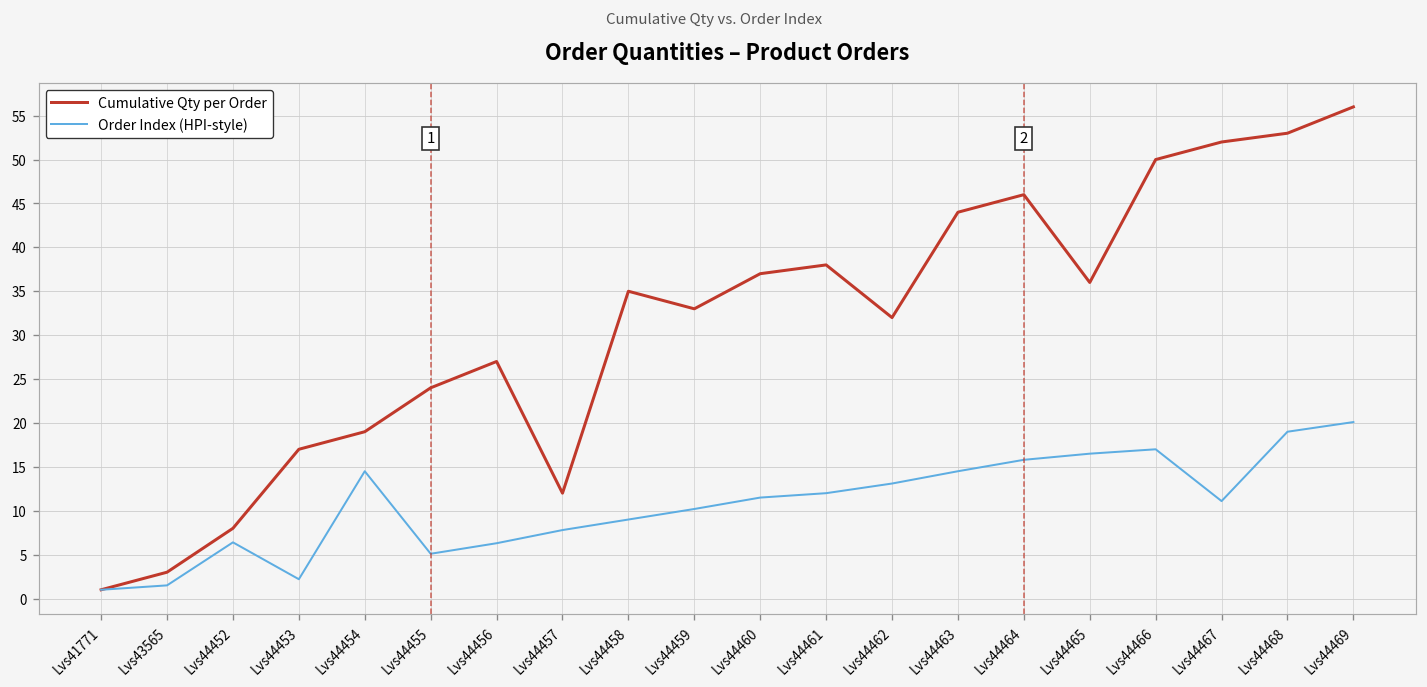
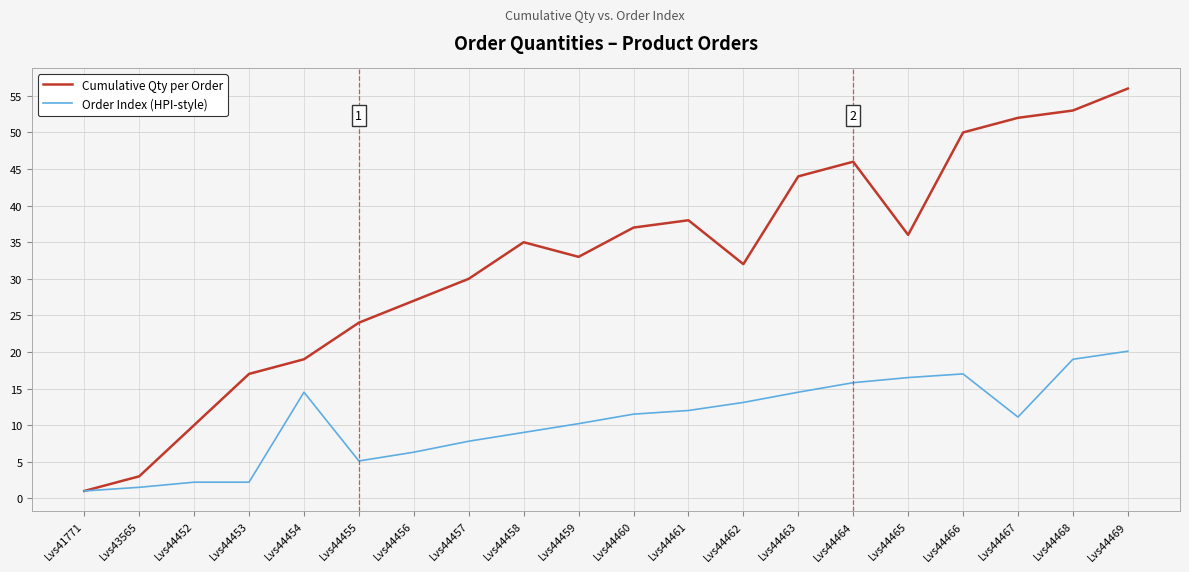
  {
    "Cumulative Qty per Order": {
      "Lvs43565": 3,
-     "Lvs44452": 8,
+     "Lvs44452": 10,
      "Lvs44453": 17,
      "Lvs44454": 19,
      "Lvs44455": 24,
      "Lvs44456": 27,
-     "Lvs44457": 12,
+     "Lvs44457": 30,
      "Lvs44458": 35,
      "Lvs44459": 33,
      "Lvs44460": 37,
      "Lvs44461": 38,
      "Lvs44462": 32,
      "Lvs44463": 44,
      "Lvs44464": 46,
      "Lvs44465": 36,
      "Lvs44466": 50,
      "Lvs44467": 52,
      "Lvs44468": 53,
      "Lvs44469": 56
    },
    "Order Index (HPI-style)": {
      "Lvs43565": 2,
-     "Lvs44452": 6,
+     "Lvs44452": 2,
      "Lvs44453": 2,
      "Lvs44454": 15,
      "Lvs44455": 5,
      "Lvs44456": 6,
      "Lvs44457": 8,
      "Lvs44458": 9,
      "Lvs44459": 10,
      "Lvs44460": 12,
      "Lvs44461": 12,
      "Lvs44462": 13,
      "Lvs44463": 15,
      "Lvs44464": 16,
      "Lvs44465": 17,
      "Lvs44466": 17,
      "Lvs44467": 11,
      "Lvs44468": 19,
      "Lvs44469": 20
    }
  }
